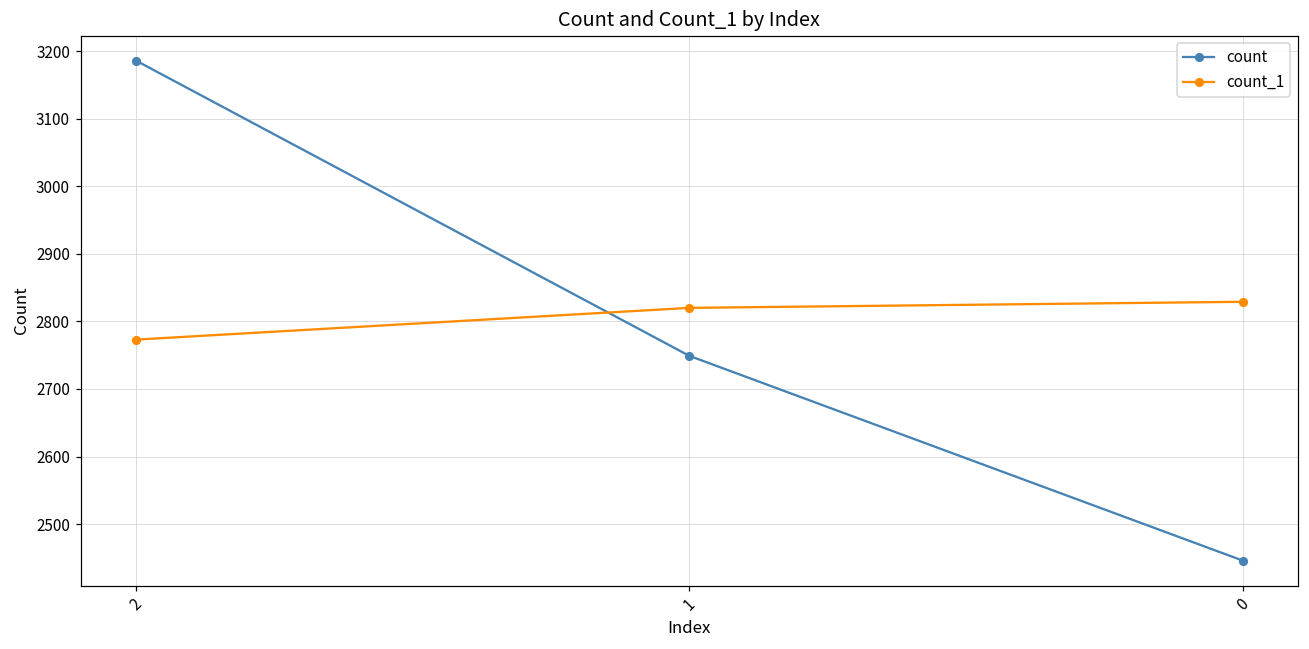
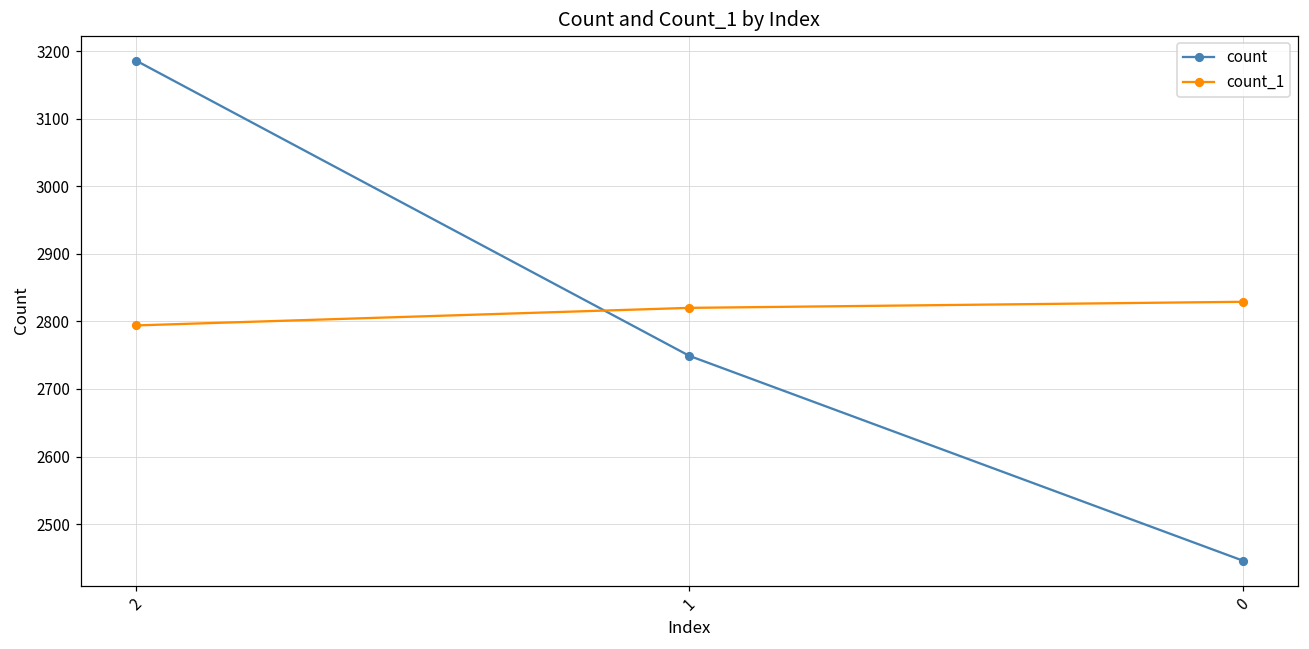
  {
    "count": {
      "2": 3190,
      "1": 2750,
      "0": 2450
    },
    "count_1": {
-     "2": 2770,
+     "2": 2790,
      "1": 2820,
      "0": 2830
    }
  }
